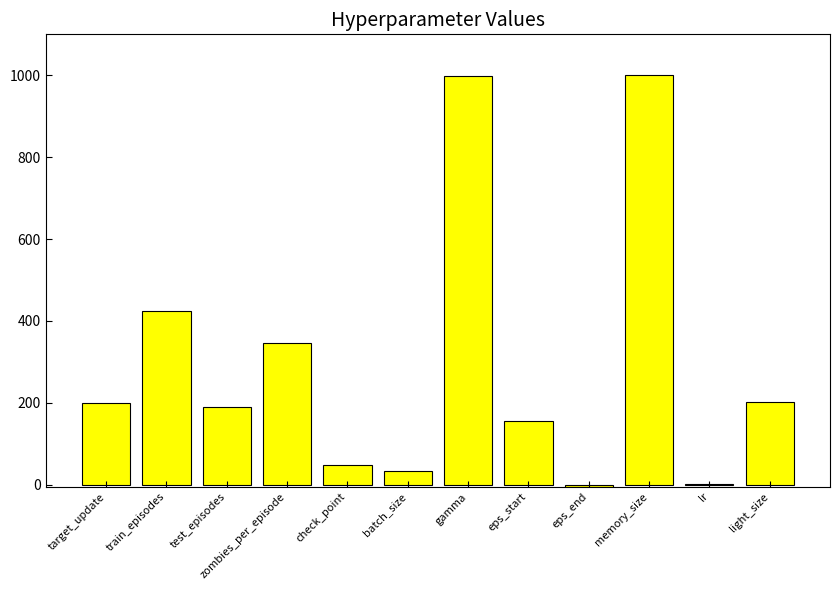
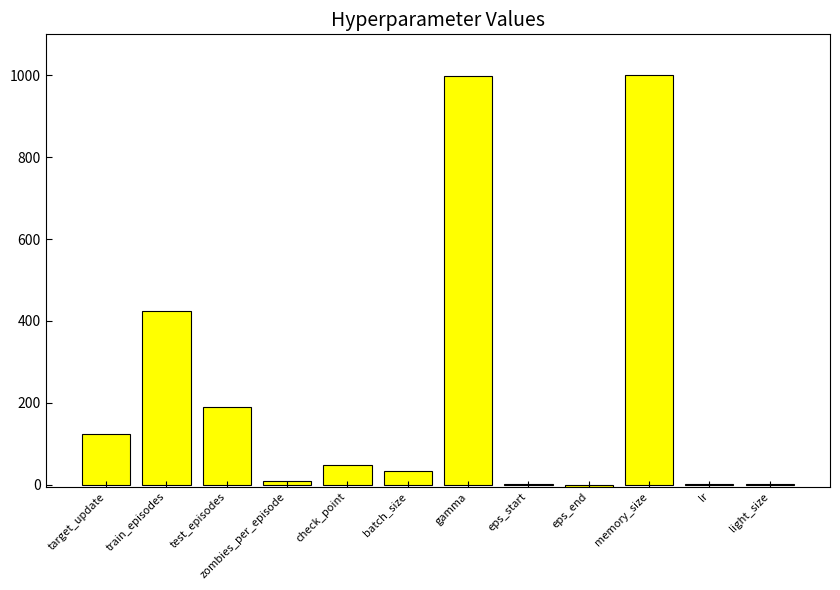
  {
-   "target_update": 200,
+   "target_update": 130,
    "train_episodes": 430,
    "test_episodes": 190,
-   "zombies_per_episode": 350,
+   "zombies_per_episode": 10,
    "check_point": 50,
    "batch_size": 30,
    "gamma": 1000,
-   "eps_start": 160,
+   "eps_start": 0,
    "memory_size": 1000,
-   "light_size": 200
+   "light_size": 0
  }
